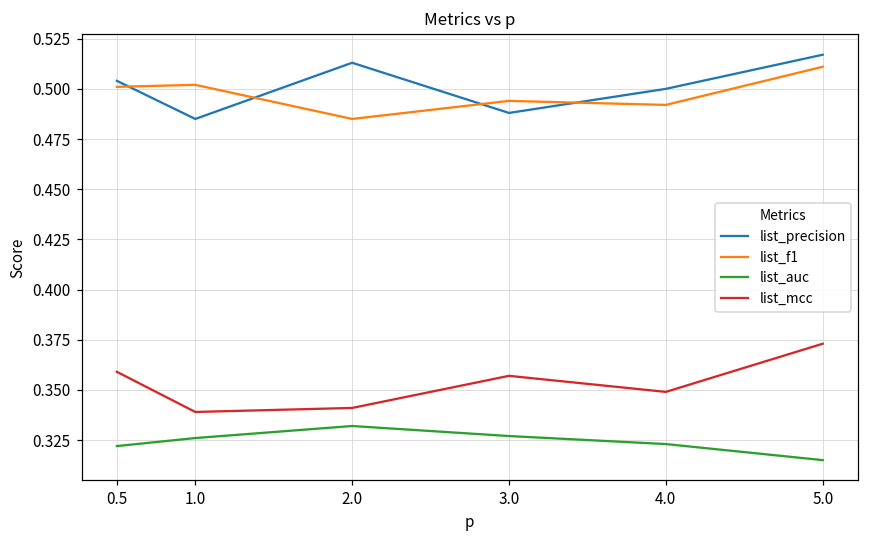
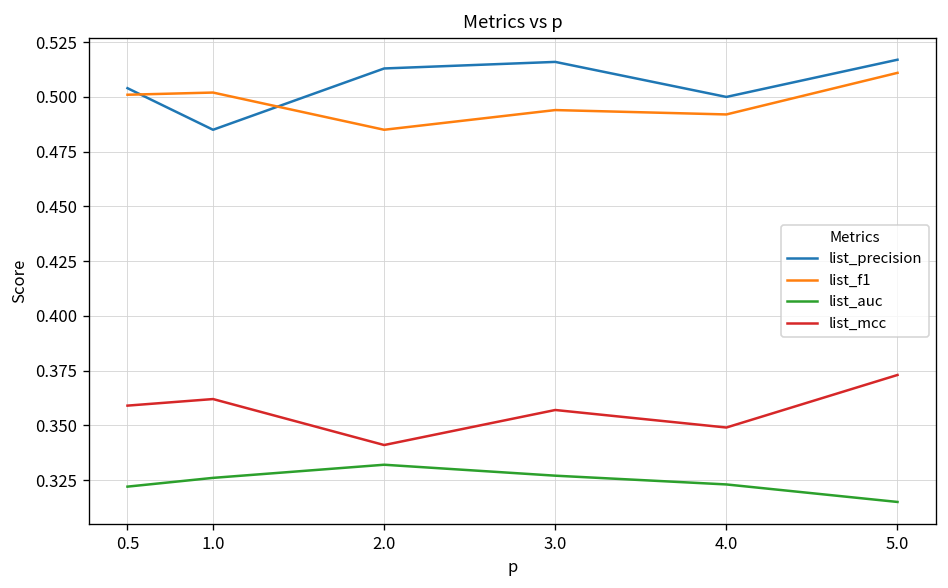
  {
    "list_precision": {
      "0.5": 0.504,
      "1.0": 0.485,
      "2.0": 0.513,
-     "3.0": 0.488,
+     "3.0": 0.516,
      "4.0": 0.500,
      "5.0": 0.517
    },
    "list_f1": {
      "0.5": 0.501,
      "1.0": 0.502,
      "2.0": 0.485,
      "3.0": 0.494,
      "4.0": 0.492,
      "5.0": 0.511
    },
    "list_auc": {
      "0.5": 0.322,
      "1.0": 0.326,
      "2.0": 0.332,
      "3.0": 0.327,
      "4.0": 0.323,
      "5.0": 0.315
    },
    "list_mcc": {
      "0.5": 0.359,
-     "1.0": 0.339,
+     "1.0": 0.362,
      "2.0": 0.341,
      "3.0": 0.357,
      "4.0": 0.349,
      "5.0": 0.373
    }
  }
